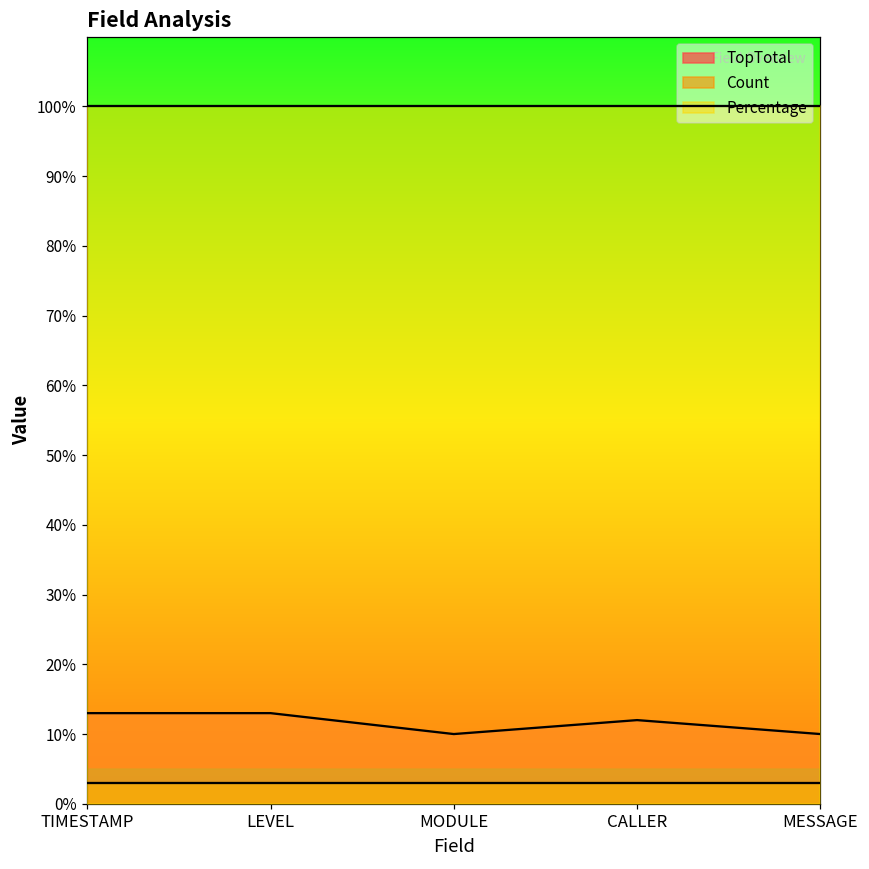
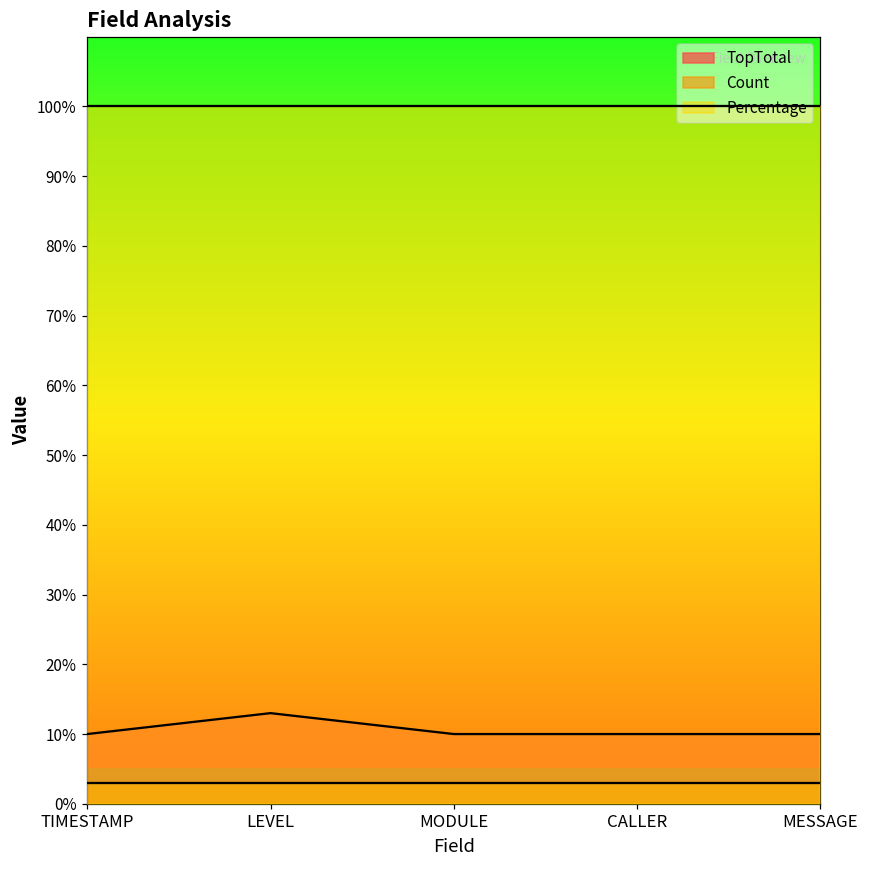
  {
    "TopTotal": {
-     "TIMESTAMP": "13%",
+     "TIMESTAMP": "10%",
      "LEVEL": "13%",
      "MODULE": "10%",
-     "CALLER": "12%",
+     "CALLER": "10%",
      "MESSAGE": "10%"
    },
    "Percentage": {
      "TIMESTAMP": "100%",
      "LEVEL": "100%",
      "MODULE": "100%",
      "CALLER": "100%",
      "MESSAGE": "100%"
    }
  }
